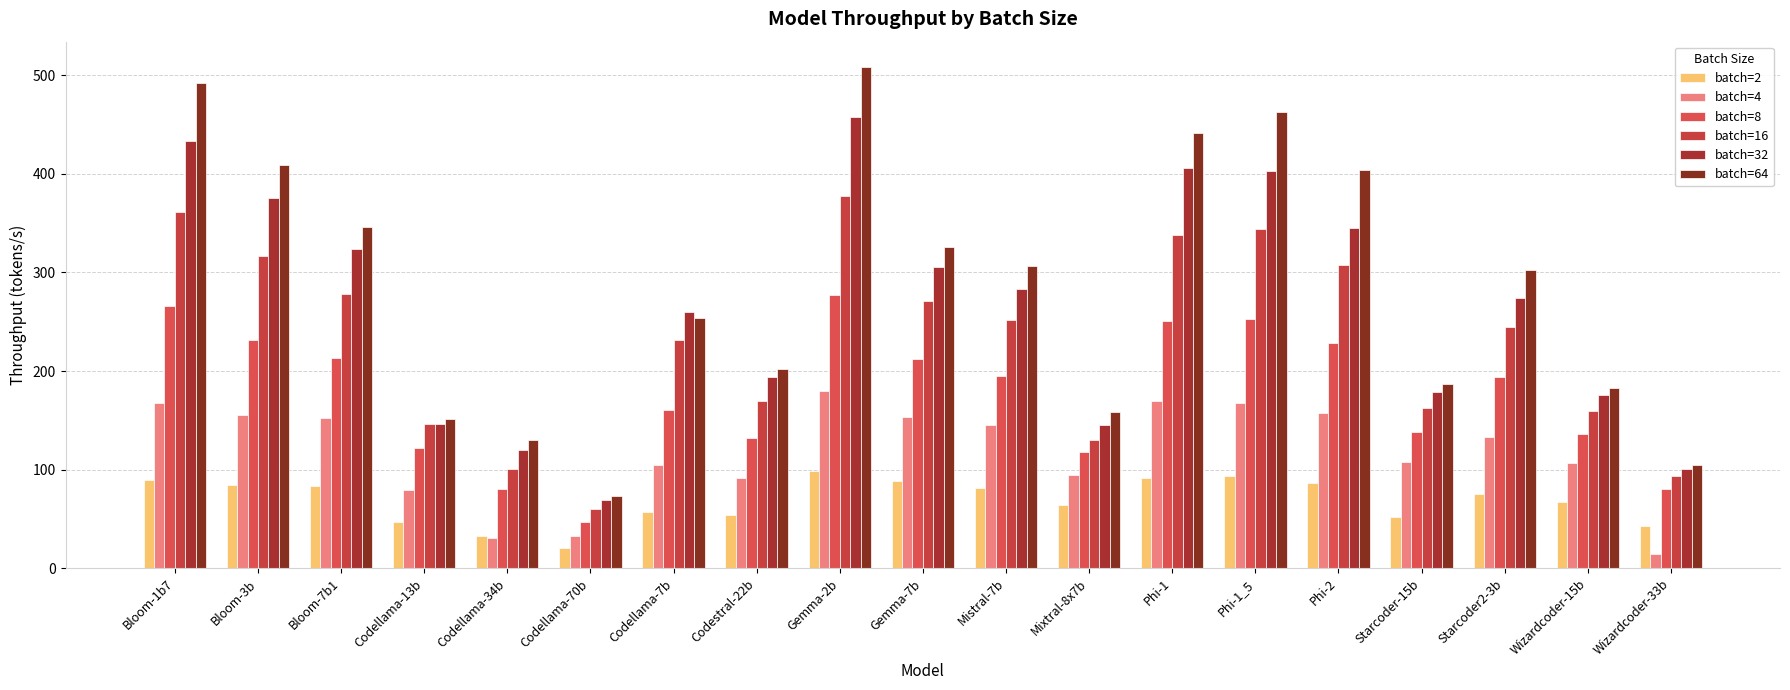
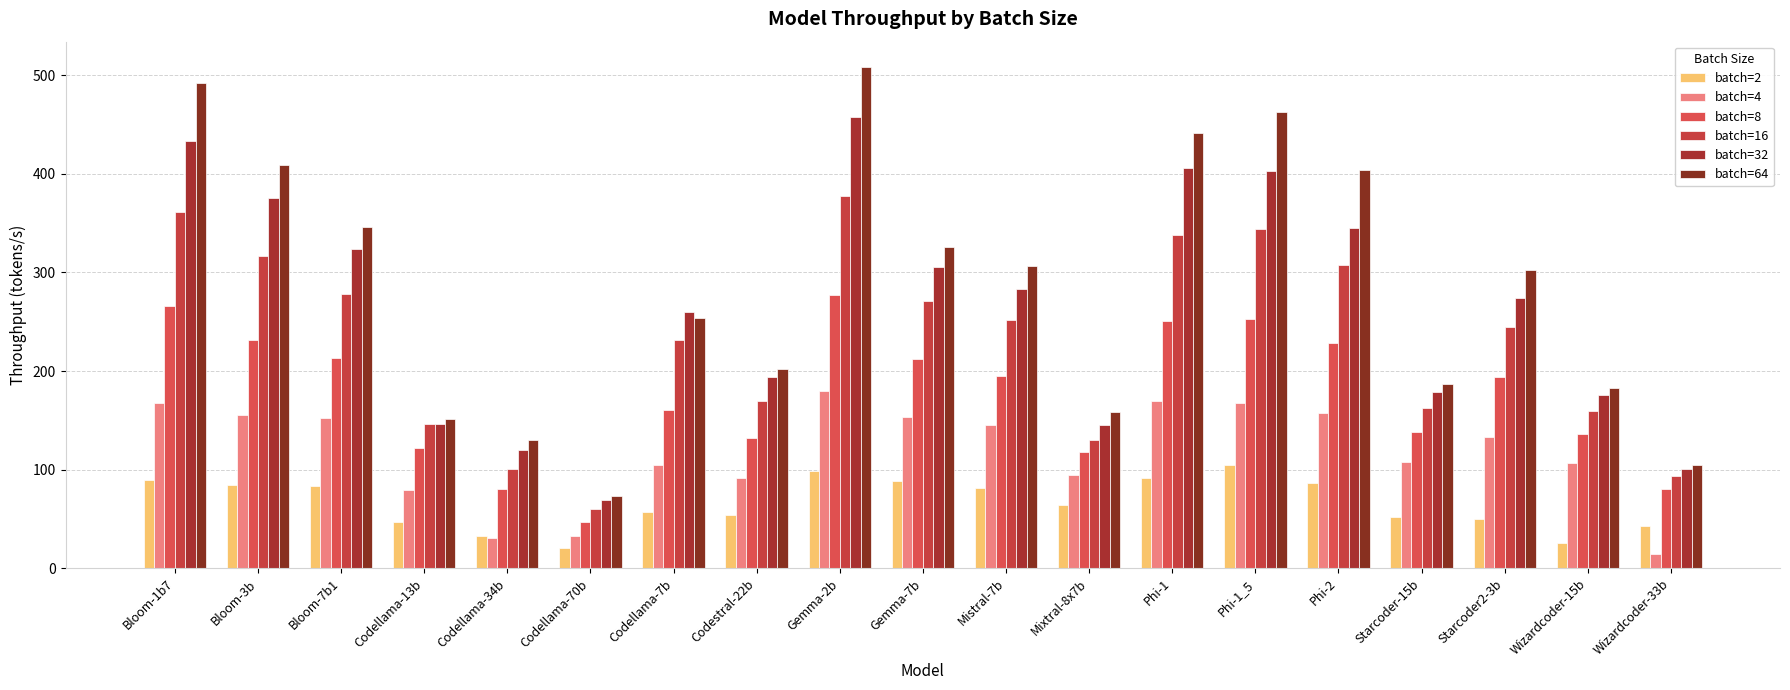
  {
    "batch=2": {
      "Bloom-1b7": 90,
      "Bloom-3b": 80,
      "Bloom-7b1": 80,
      "Codellama-13b": 50,
      "Codellama-34b": 30,
      "Codellama-70b": 20,
      "Codellama-7b": 60,
      "Codestral-22b": 50,
      "Gemma-2b": 100,
      "Gemma-7b": 90,
      "Mistral-7b": 80,
      "Mixtral-8x7b": 60,
      "Phi-1": 90,
-     "Phi-1_5": 90,
+     "Phi-1_5": 100,
      "Phi-2": 90,
      "Starcoder-15b": 50,
-     "Starcoder2-3b": 80,
-     "Wizardcoder-15b": 70,
+     "Starcoder2-3b": 50,
+     "Wizardcoder-15b": 30,
      "Wizardcoder-33b": 40
    },
    "batch=4": {
      "Bloom-1b7": 170,
      "Bloom-3b": 160,
      "Bloom-7b1": 150,
      "Codellama-13b": 80,
      "Codellama-34b": 30,
      "Codellama-70b": 30,
      "Codellama-7b": 110,
      "Codestral-22b": 90,
      "Gemma-2b": 180,
      "Gemma-7b": 150,
      "Mistral-7b": 150,
      "Mixtral-8x7b": 90,
      "Phi-1": 170,
      "Phi-1_5": 170,
      "Phi-2": 160,
      "Starcoder-15b": 110,
      "Starcoder2-3b": 130,
      "Wizardcoder-15b": 110,
      "Wizardcoder-33b": 10
    }
  }
